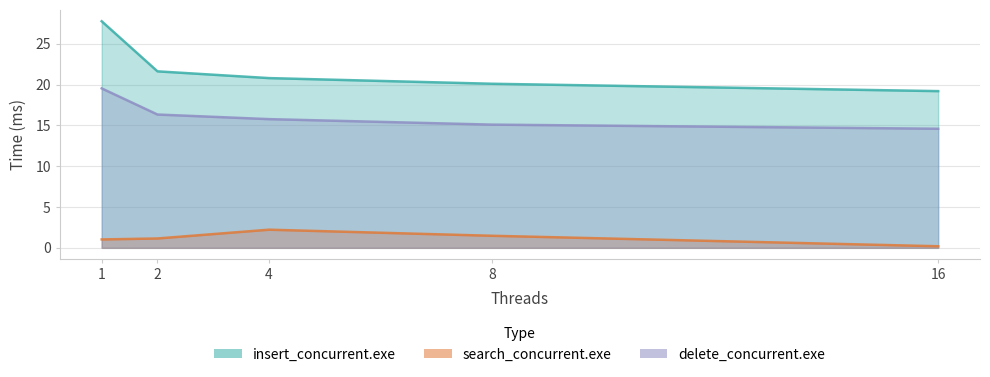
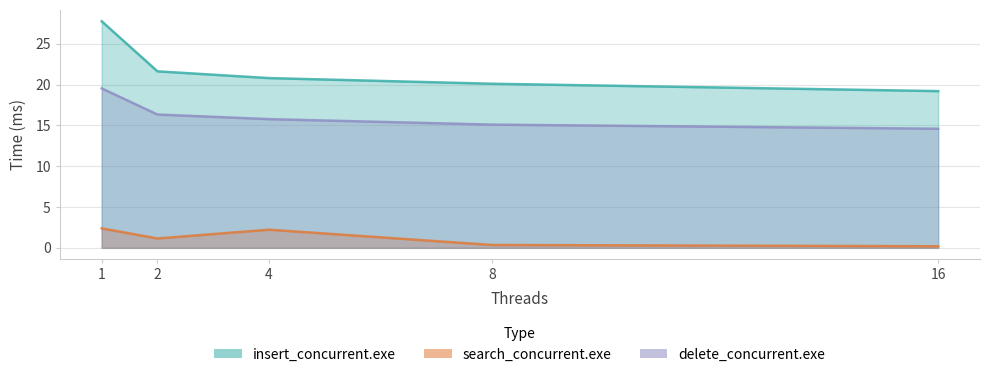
  {
    "search_concurrent.exe": {
-     "1": 1,
+     "1": 2,
      "2": 1,
      "4": 2,
-     "8": 1,
+     "8": 0,
      "16": 0
    }
  }
